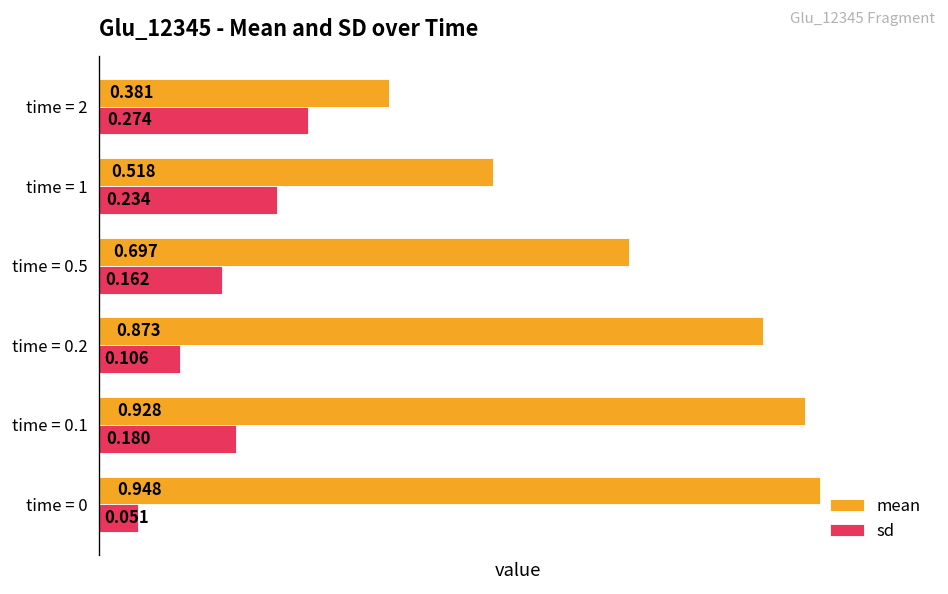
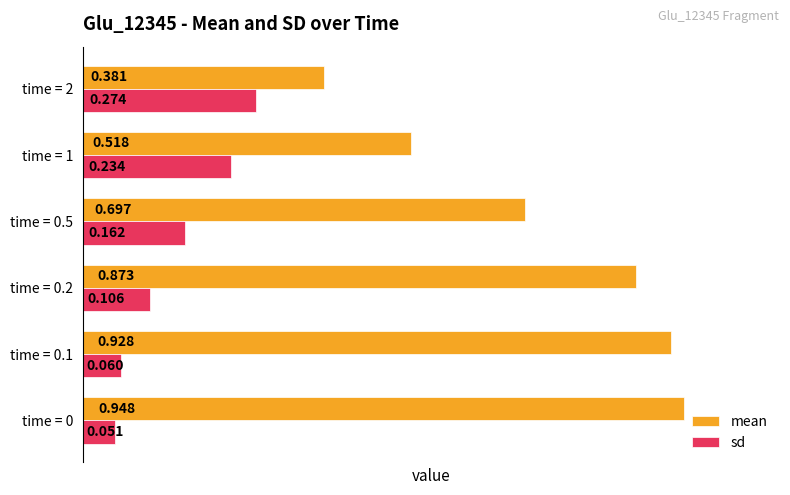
  {
    "mean": {
      "time = 2": 0.381,
      "time = 1": 0.518,
      "time = 0.5": 0.697,
      "time = 0.2": 0.873,
      "time = 0.1": 0.928,
      "time = 0": 0.948
    },
    "sd": {
      "time = 2": 0.274,
      "time = 1": 0.234,
      "time = 0.5": 0.162,
      "time = 0.2": 0.106,
-     "time = 0.1": 0.180,
+     "time = 0.1": 0.060,
      "time = 0": 0.051
    }
  }
